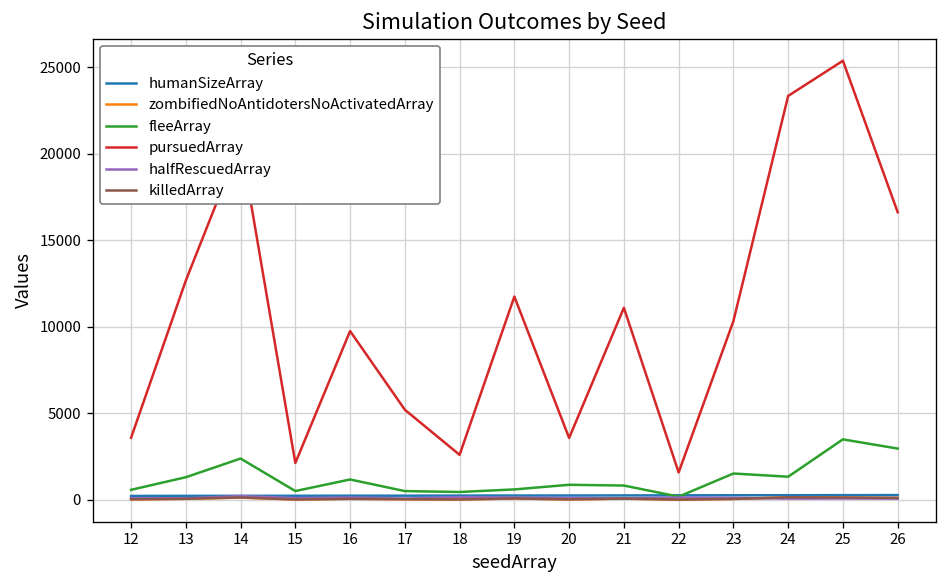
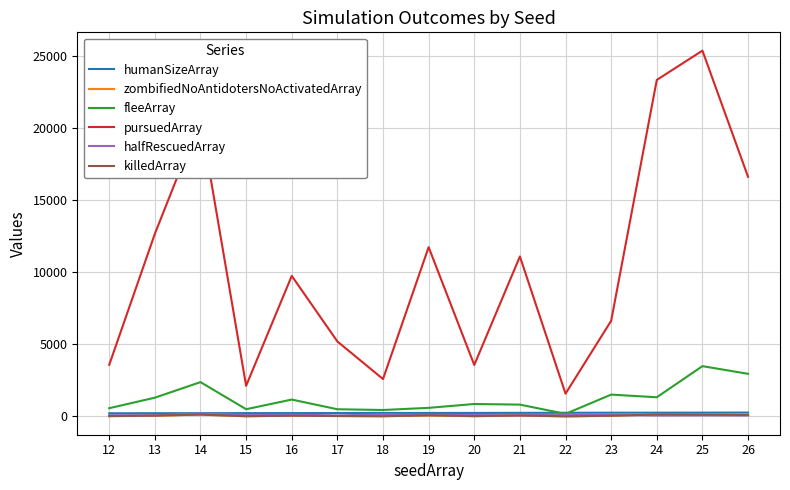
  {
    "fleeArray": {
      "12": 600,
      "13": 1300,
      "14": 2400,
      "15": 500,
      "16": 1200,
      "17": 500,
      "18": 400,
      "19": 600,
      "20": 900,
      "21": 800,
      "23": 1500,
      "24": 1300,
      "25": 3500,
      "26": 3000
    },
    "pursuedArray": {
      "12": 3600,
      "13": 12700,
      "15": 2100,
      "16": 9700,
      "17": 5200,
      "18": 2600,
      "19": 11700,
      "20": 3600,
      "21": 11100,
      "22": 1600,
-     "23": 10300,
+     "23": 6600,
      "24": 23300,
      "25": 25400,
      "26": 16600
    }
  }
